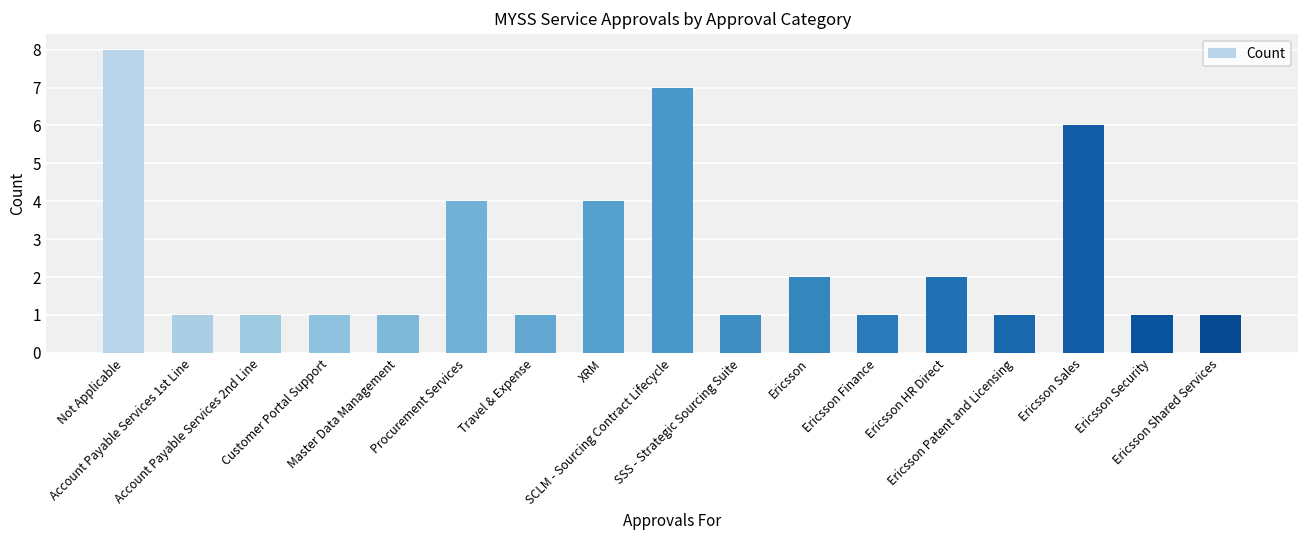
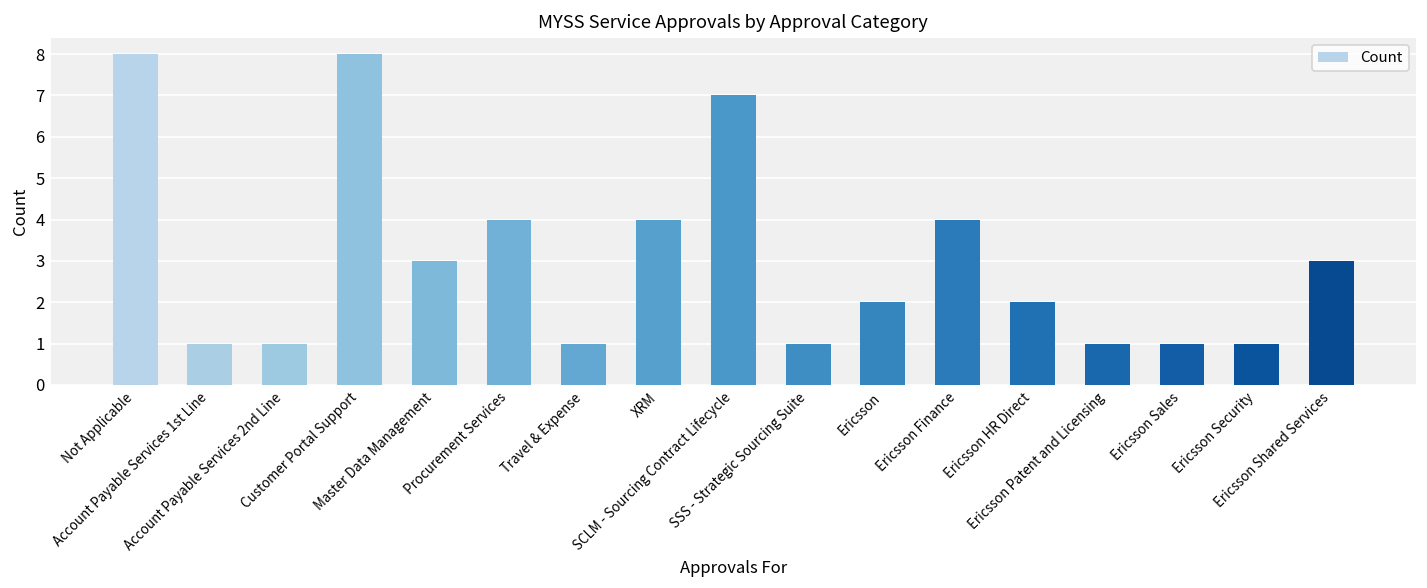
  {
    "Not Applicable": 8,
    "Account Payable Services 1st Line": 1,
    "Account Payable Services 2nd Line": 1,
-   "Customer Portal Support": 1,
-   "Master Data Management": 1,
+   "Customer Portal Support": 8,
+   "Master Data Management": 3,
    "Procurement Services": 4,
    "Travel & Expense": 1,
    "XRM": 4,
    "SCLM - Sourcing Contract Lifecycle": 7,
    "SSS - Strategic Sourcing Suite": 1,
    "Ericsson": 2,
-   "Ericsson Finance": 1,
+   "Ericsson Finance": 4,
    "Ericsson HR Direct": 2,
    "Ericsson Patent and Licensing": 1,
-   "Ericsson Sales": 6,
+   "Ericsson Sales": 1,
    "Ericsson Security": 1,
-   "Ericsson Shared Services": 1
+   "Ericsson Shared Services": 3
  }
